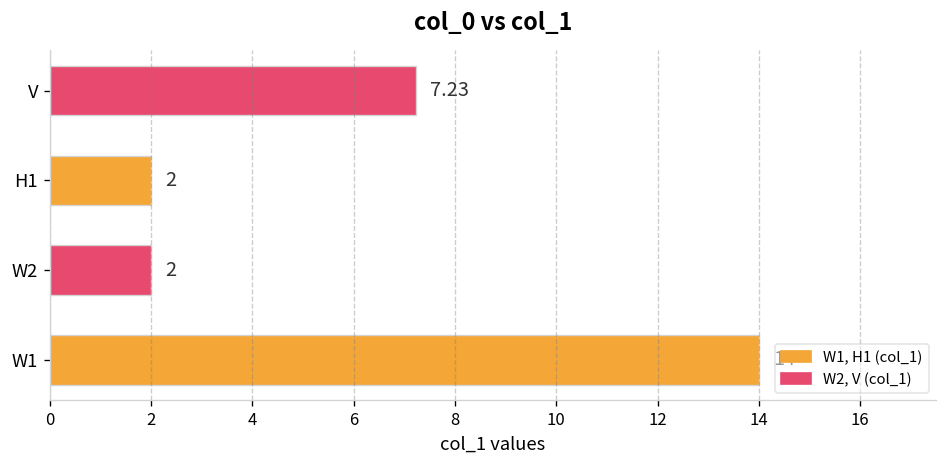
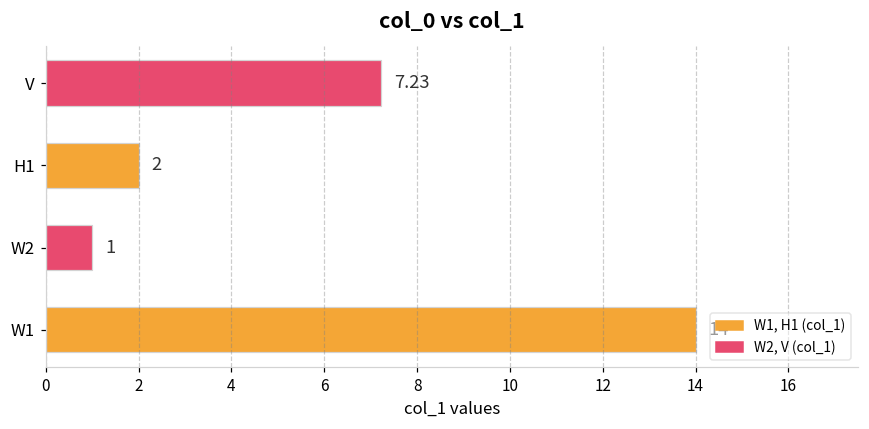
  {
    "V": 7.23,
    "H1": 2,
-   "W2": 2
+   "W2": 1
  }
